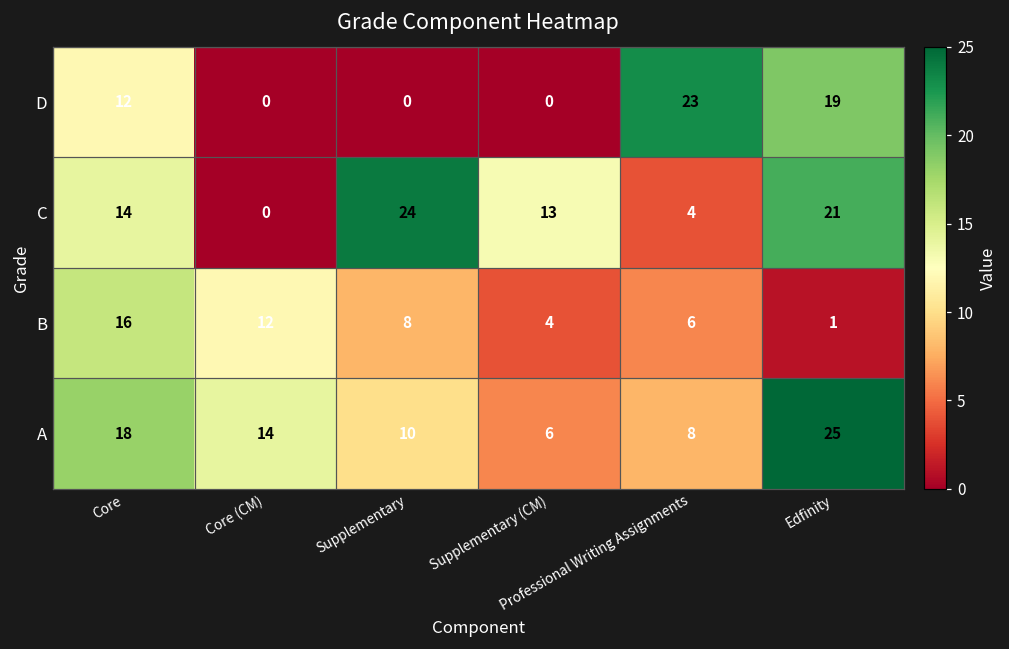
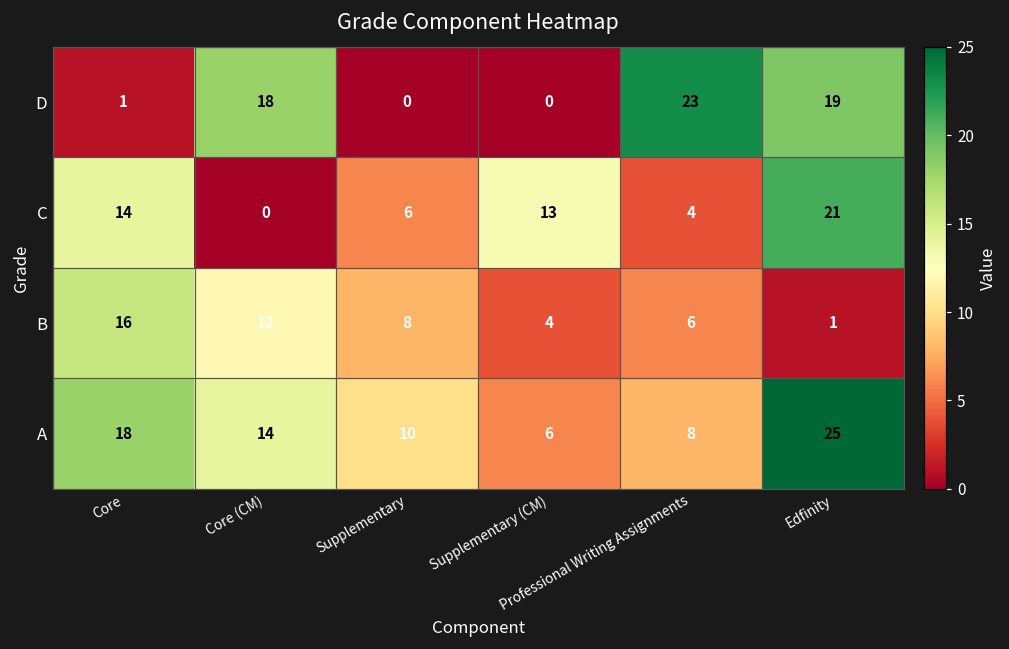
  {
    "D": {
-     "Core": 12,
-     "Core (CM)": 0,
+     "Core": 1,
+     "Core (CM)": 18,
      "Supplementary": 0,
      "Supplementary (CM)": 0,
      "Professional Writing Assignments": 23,
      "Edfinity": 19
    },
    "C": {
      "Core": 14,
      "Core (CM)": 0,
-     "Supplementary": 24,
+     "Supplementary": 6,
      "Supplementary (CM)": 13,
      "Professional Writing Assignments": 4,
      "Edfinity": 21
    },
    "B": {
      "Core": 16,
      "Core (CM)": 12,
      "Supplementary": 8,
      "Supplementary (CM)": 4,
      "Professional Writing Assignments": 6,
      "Edfinity": 1
    },
    "A": {
      "Core": 18,
      "Core (CM)": 14,
      "Supplementary": 10,
      "Supplementary (CM)": 6,
      "Professional Writing Assignments": 8,
      "Edfinity": 25
    }
  }
